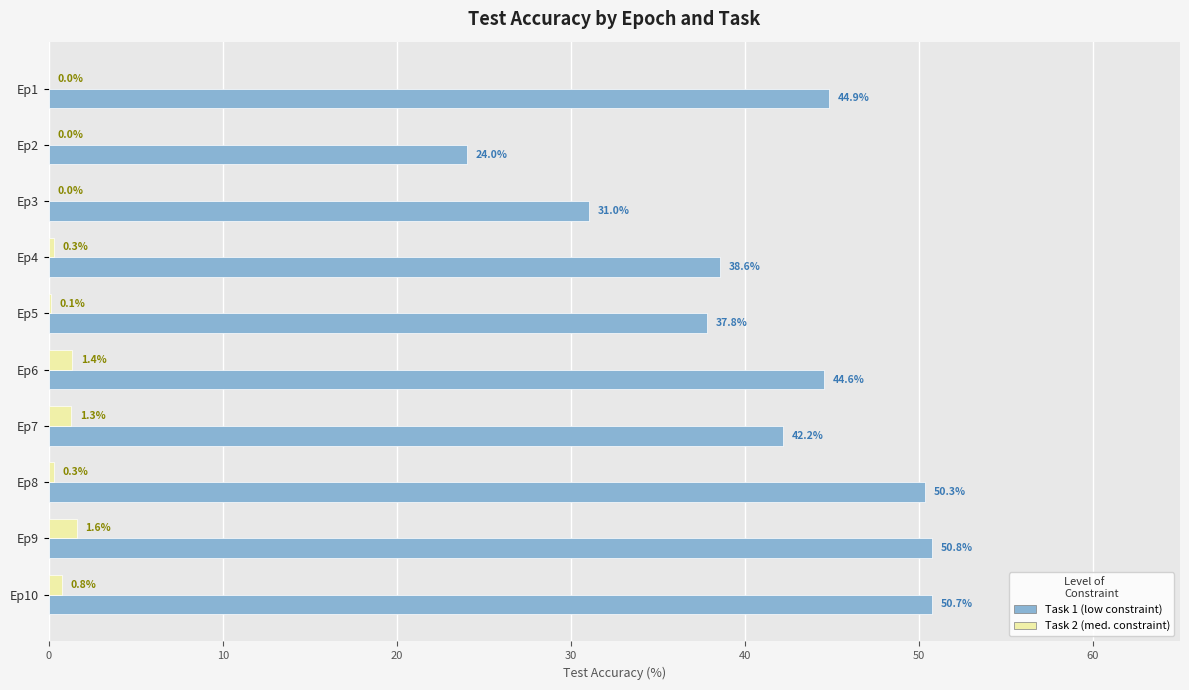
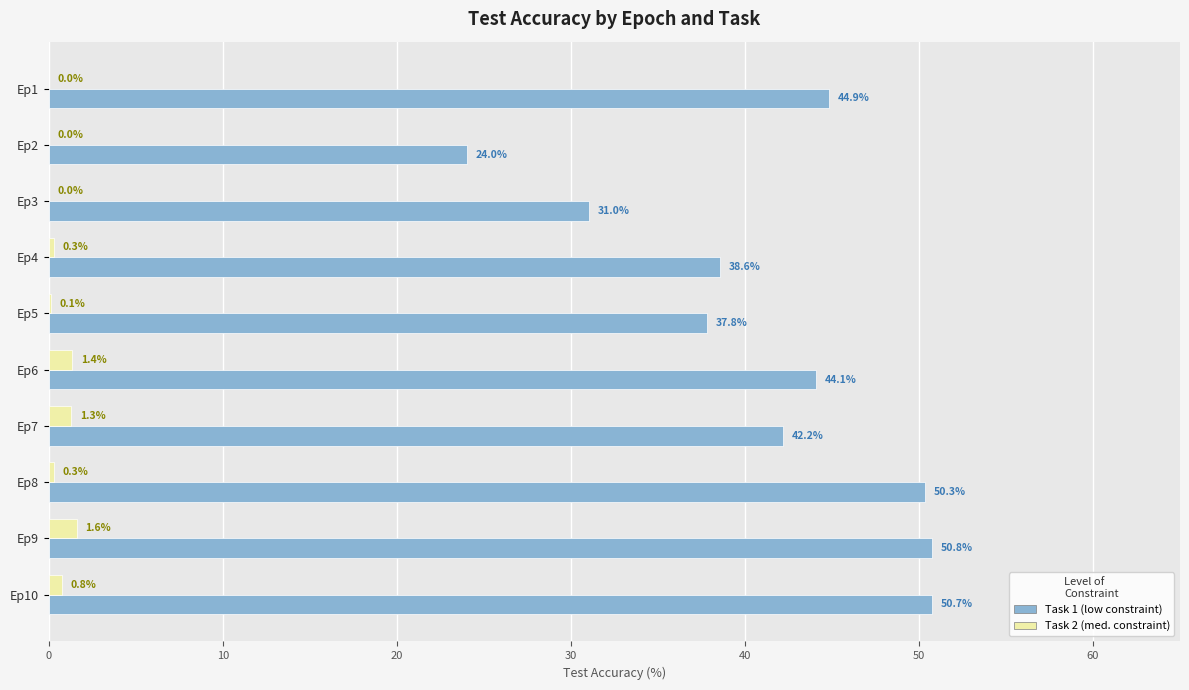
  {
    "Task 1 (low constraint)": {
      "Ep1": "44.9%",
      "Ep2": "24.0%",
      "Ep3": "31.0%",
      "Ep4": "38.6%",
      "Ep5": "37.8%",
-     "Ep6": "44.6%",
+     "Ep6": "44.1%",
      "Ep7": "42.2%",
      "Ep8": "50.3%",
      "Ep9": "50.8%",
      "Ep10": "50.7%"
    },
    "Task 2 (med. constraint)": {
      "Ep1": "0.0%",
      "Ep2": "0.0%",
      "Ep3": "0.0%",
      "Ep4": "0.3%",
      "Ep5": "0.1%",
      "Ep6": "1.4%",
      "Ep7": "1.3%",
      "Ep8": "0.3%",
      "Ep9": "1.6%",
      "Ep10": "0.8%"
    }
  }
